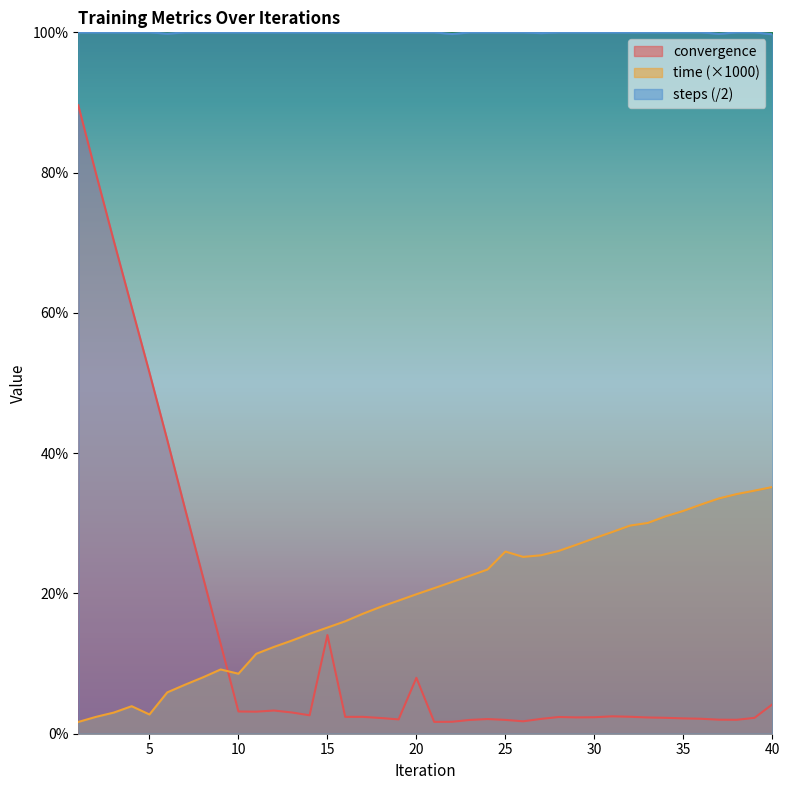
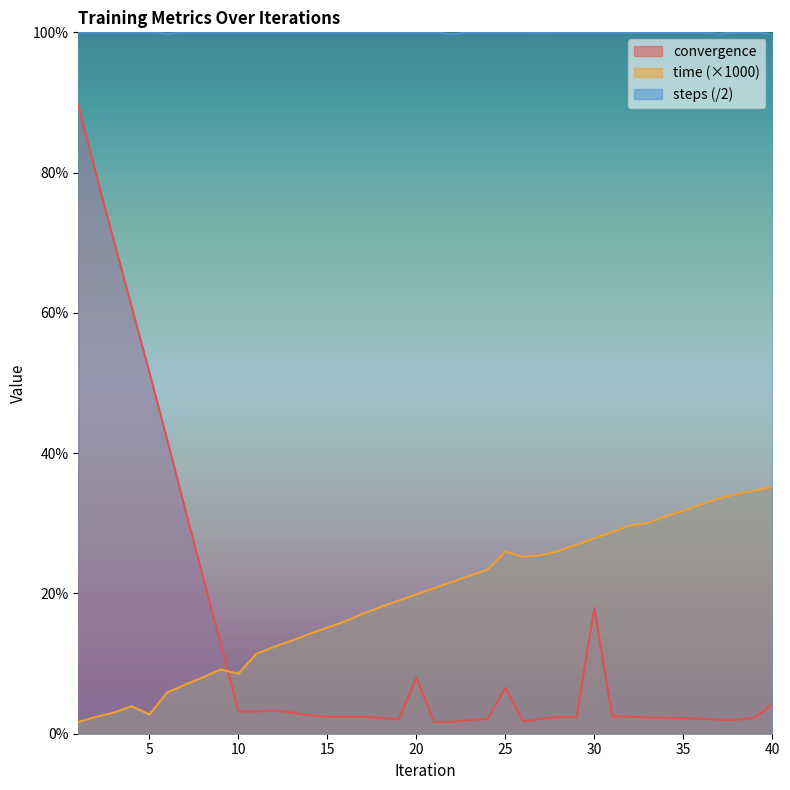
  {
    "convergence": {
      "5": "51%",
      "10": "3%",
-     "15": "14%",
+     "15": "2%",
      "20": "8%",
-     "25": "2%",
-     "30": "2%",
+     "25": "7%",
+     "30": "18%",
      "35": "2%",
      "40": "4%"
    },
    "time (×1000)": {
      "5": "3%",
      "10": "9%",
      "15": "15%",
      "20": "20%",
      "25": "26%",
      "30": "28%",
      "35": "32%",
      "40": "35%"
    },
    "steps (/2)": {
      "5": "100%",
      "10": "100%",
      "15": "100%",
      "20": "100%",
      "25": "100%",
      "30": "100%",
      "35": "100%",
      "40": "100%"
    }
  }
